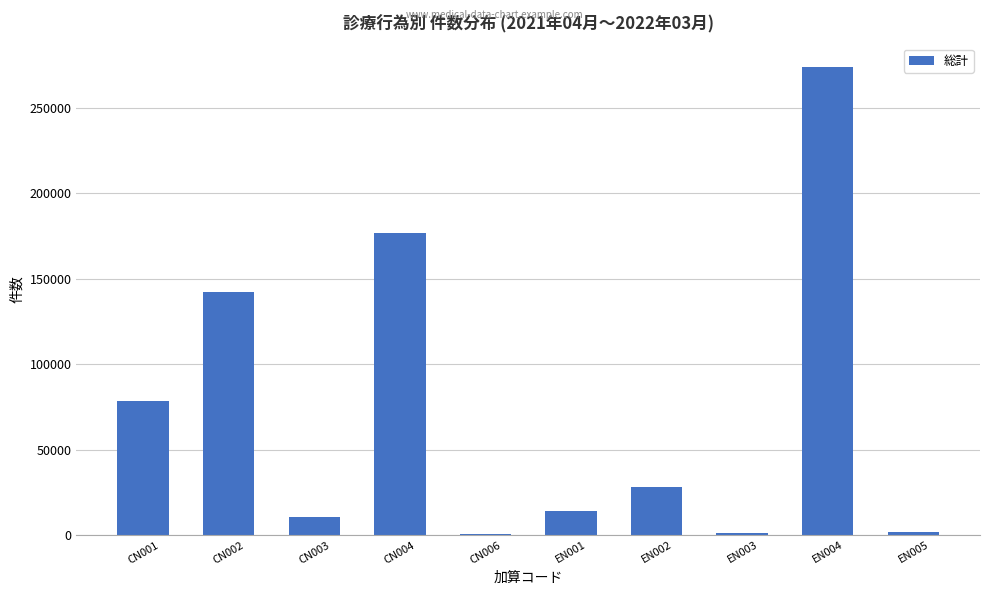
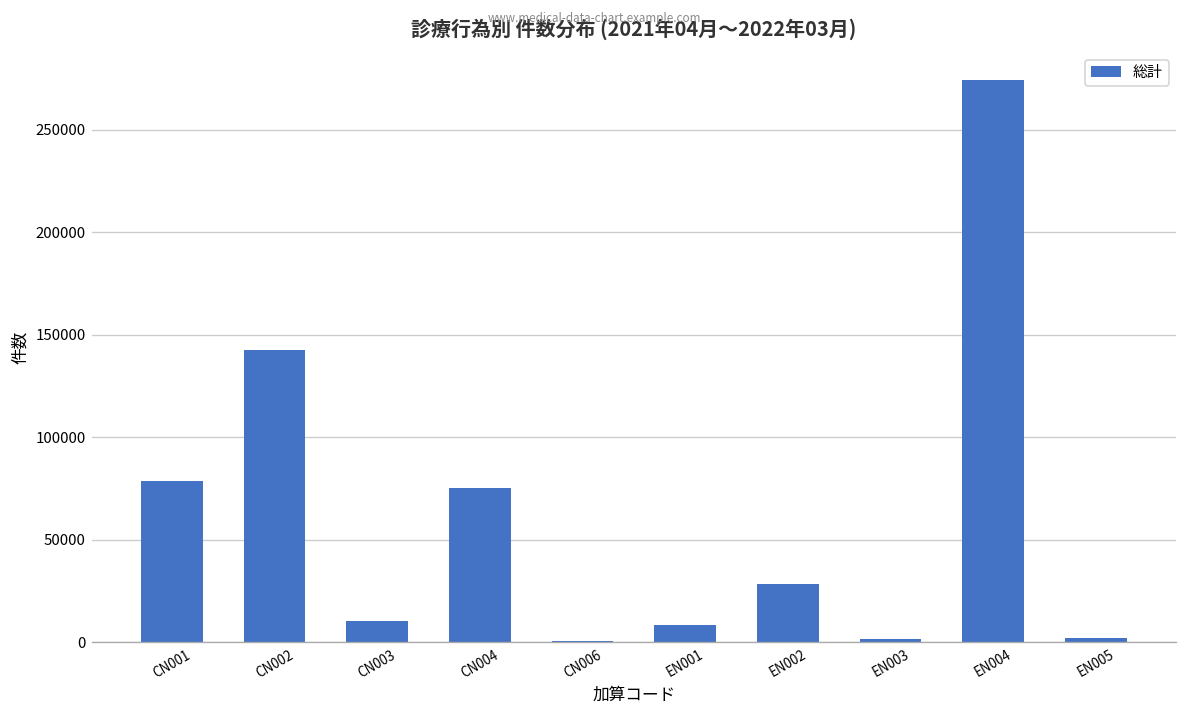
  {
    "CN001": 79000,
    "CN002": 142000,
    "CN003": 10000,
-   "CN004": 177000,
-   "EN001": 14000,
+   "CN004": 75000,
+   "EN001": 8000,
    "EN002": 28000,
    "EN003": 1000,
    "EN004": 274000,
    "EN005": 2000
  }
